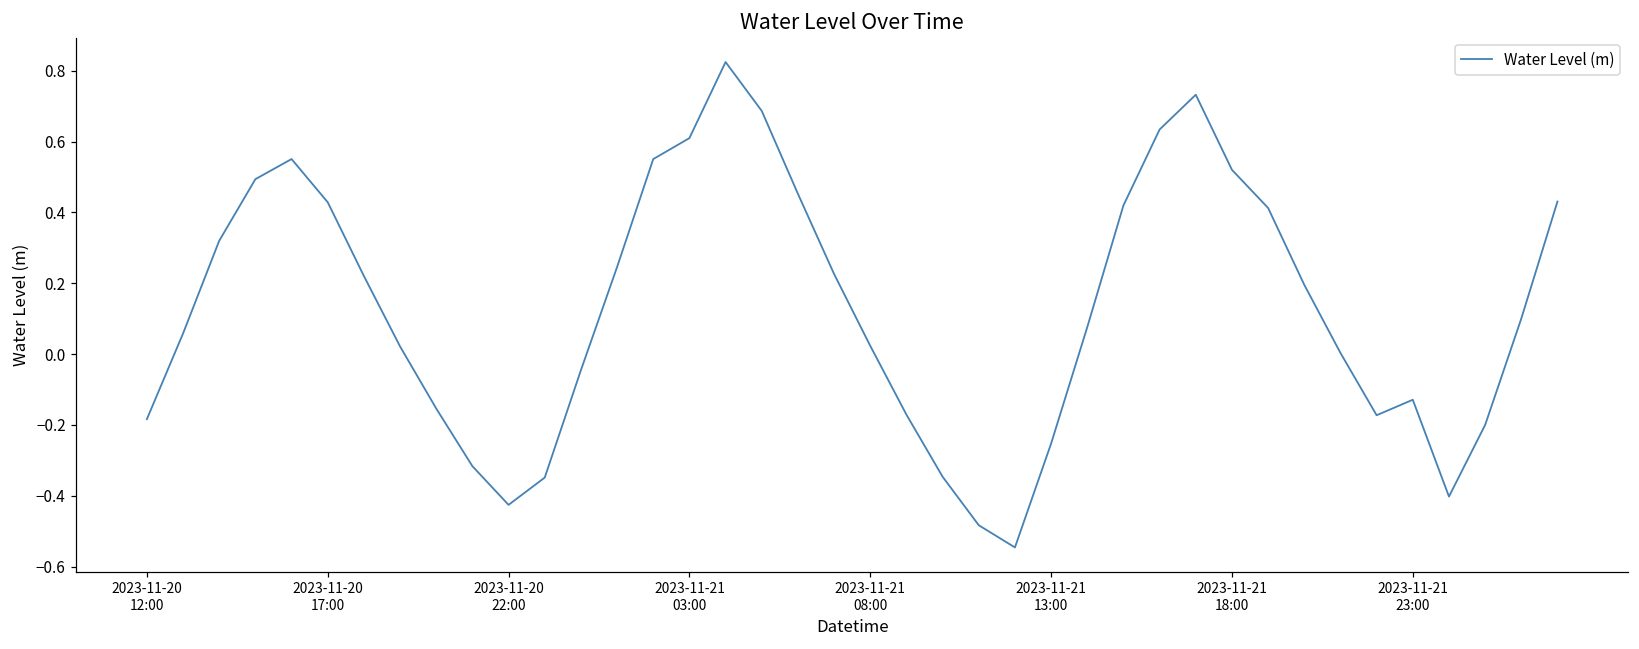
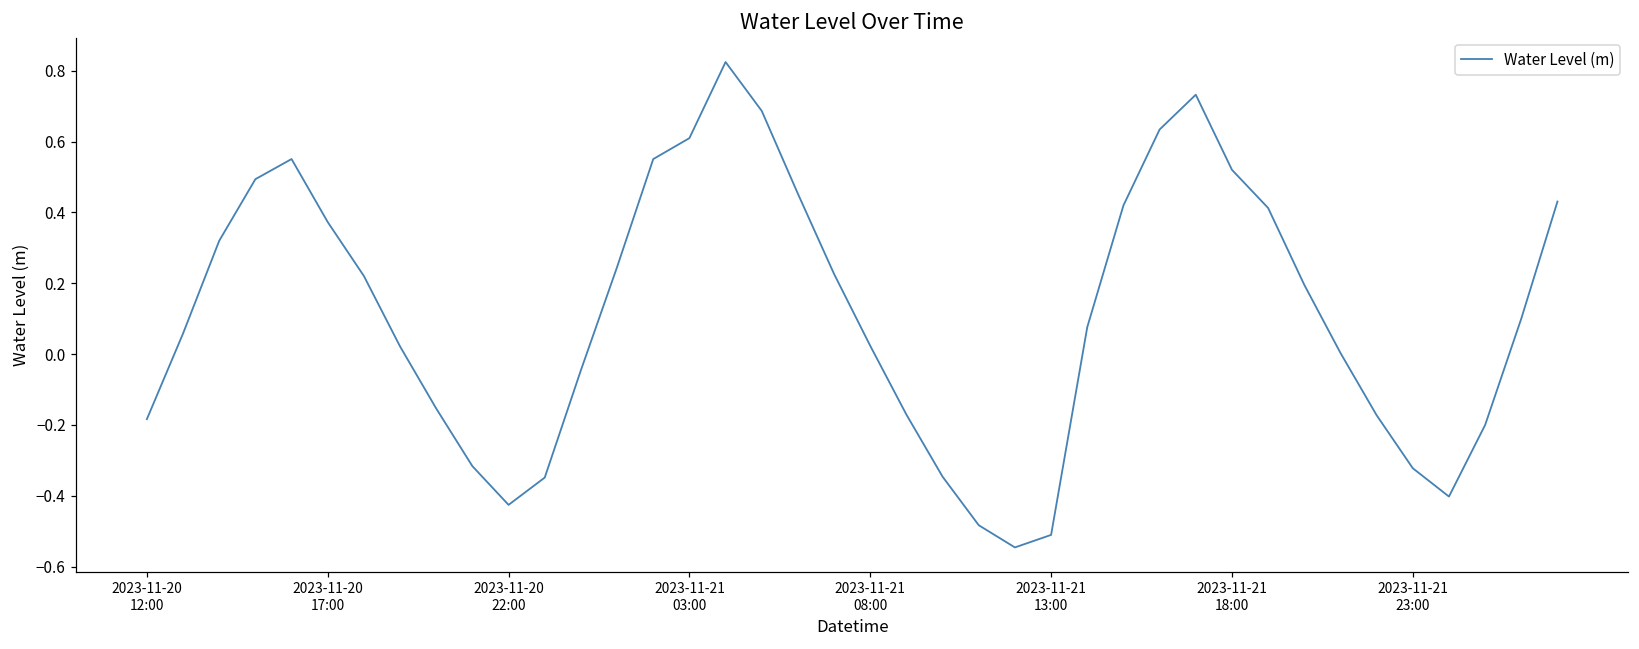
  {
    "2023-11-20 12:00": -0.18,
-   "2023-11-20 17:00": 0.43,
+   "2023-11-20 17:00": 0.37,
    "2023-11-20 22:00": -0.43,
    "2023-11-21 03:00": 0.61,
    "2023-11-21 08:00": 0.02,
-   "2023-11-21 13:00": -0.25,
+   "2023-11-21 13:00": -0.51,
    "2023-11-21 18:00": 0.52,
-   "2023-11-21 23:00": -0.13
+   "2023-11-21 23:00": -0.32
  }
